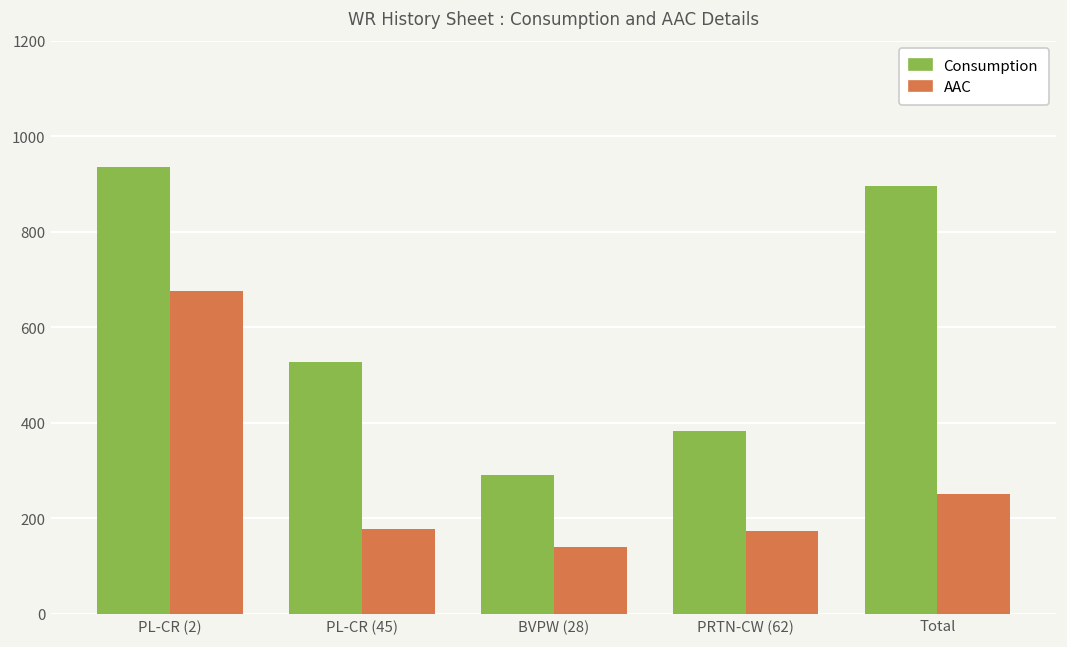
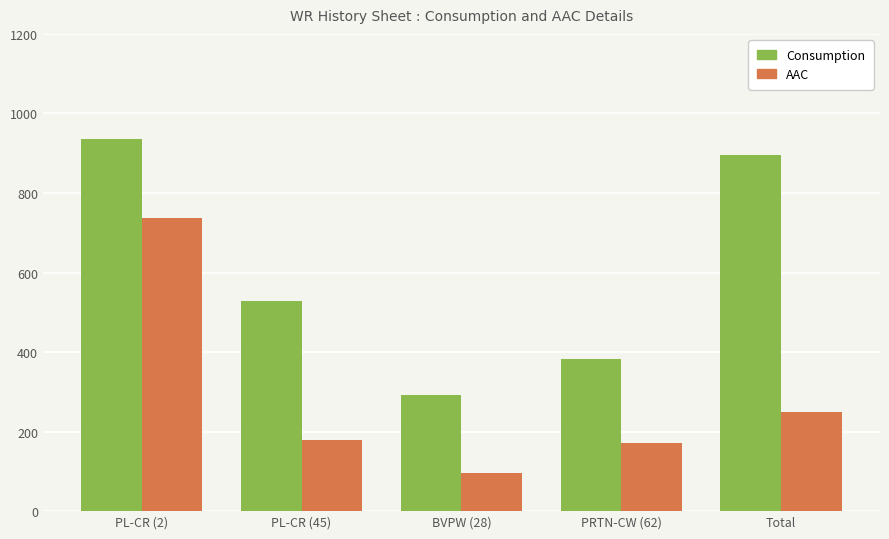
  {
    "Consumption": {
      "PL-CR (2)": 940,
      "PL-CR (45)": 530,
      "BVPW (28)": 290,
      "PRTN-CW (62)": 380,
      "Total": 900
    },
    "AAC": {
-     "PL-CR (2)": 680,
+     "PL-CR (2)": 740,
      "PL-CR (45)": 180,
-     "BVPW (28)": 140,
+     "BVPW (28)": 100,
      "PRTN-CW (62)": 170,
      "Total": 250
    }
  }
